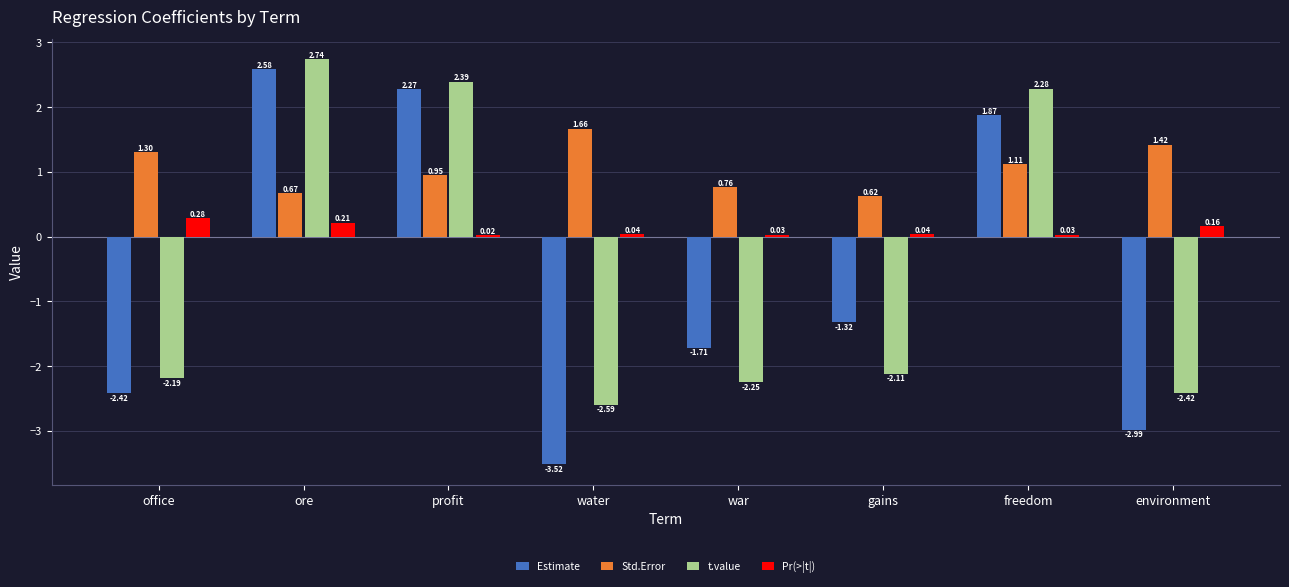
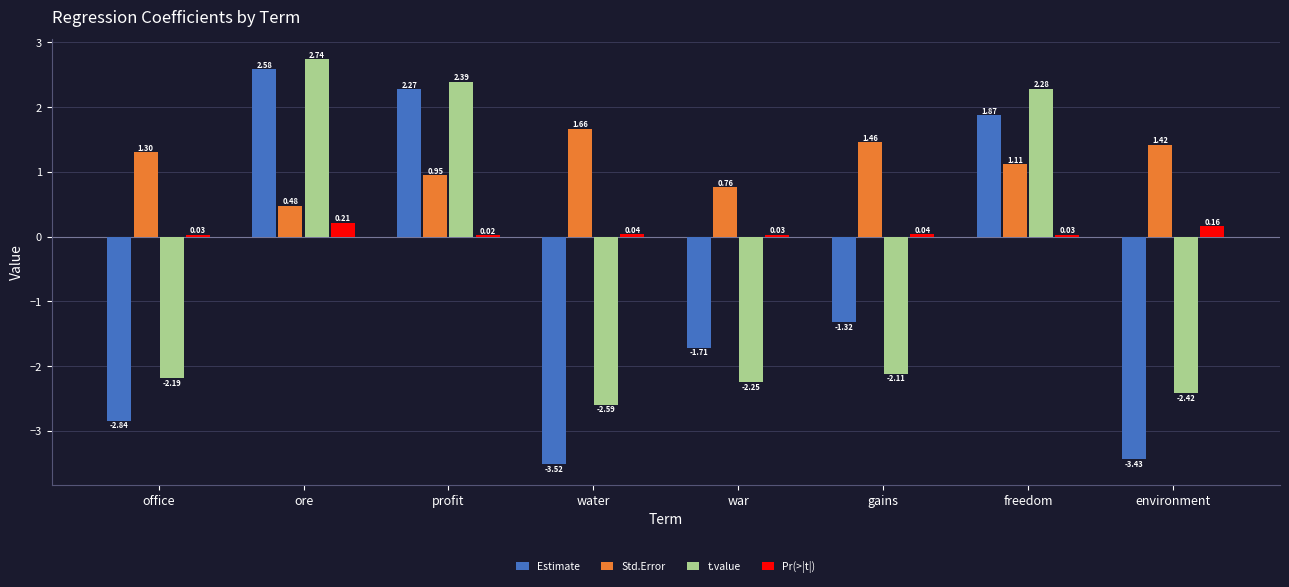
  {
    "Estimate": {
-     "office": -2.42,
+     "office": -2.84,
      "ore": 2.58,
      "profit": 2.27,
      "water": -3.52,
      "war": -1.71,
      "gains": -1.32,
      "freedom": 1.87,
-     "environment": -2.99
+     "environment": -3.43
    },
    "Std.Error": {
      "office": 1.30,
-     "ore": 0.67,
+     "ore": 0.48,
      "profit": 0.95,
      "water": 1.66,
      "war": 0.76,
-     "gains": 0.62,
+     "gains": 1.46,
      "freedom": 1.11,
      "environment": 1.42
    },
    "t.value": {
      "office": -2.19,
      "ore": 2.74,
      "profit": 2.39,
      "water": -2.59,
      "war": -2.25,
      "gains": -2.11,
      "freedom": 2.28,
      "environment": -2.42
    },
    "Pr(>|t|)": {
-     "office": 0.28,
+     "office": 0.03,
      "ore": 0.21,
      "profit": 0.02,
      "water": 0.04,
      "war": 0.03,
      "gains": 0.04,
      "freedom": 0.03,
      "environment": 0.16
    }
  }
